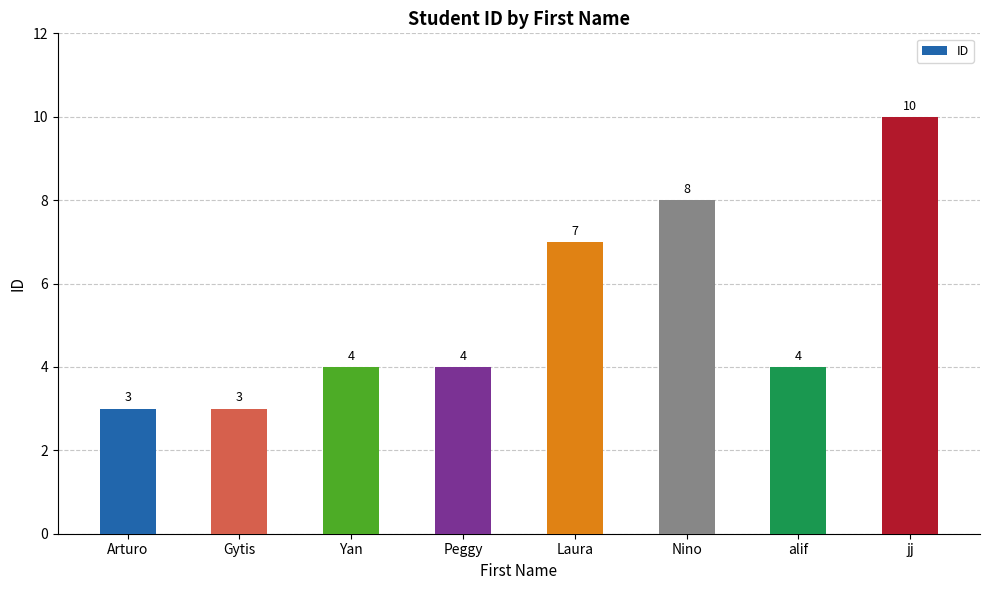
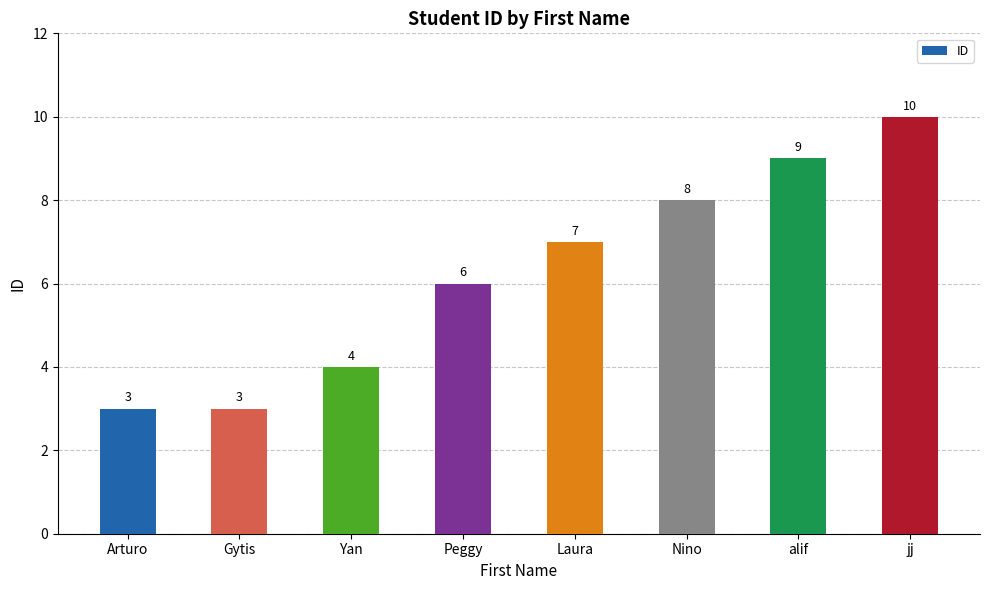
  {
    "Arturo": 3,
    "Gytis": 3,
    "Yan": 4,
-   "Peggy": 4,
+   "Peggy": 6,
    "Laura": 7,
    "Nino": 8,
-   "alif": 4,
+   "alif": 9,
    "jj": 10
  }
